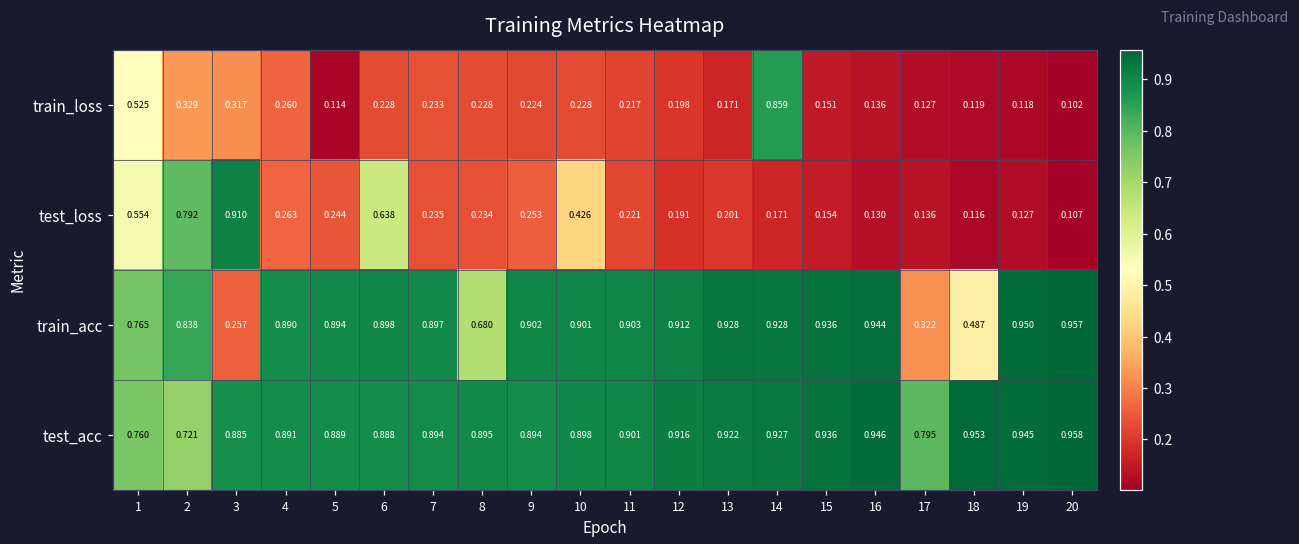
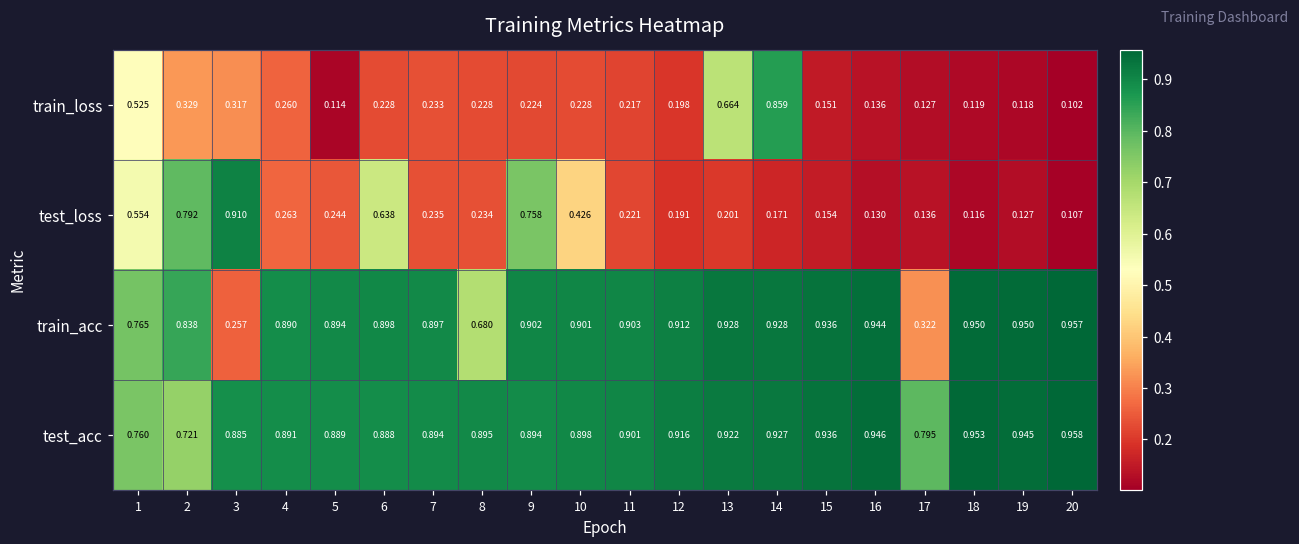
  {
    "train_loss": {
      "1": 0.525,
      "2": 0.329,
      "3": 0.317,
      "4": 0.260,
      "5": 0.114,
      "6": 0.228,
      "7": 0.233,
      "8": 0.228,
      "9": 0.224,
      "10": 0.228,
      "11": 0.217,
      "12": 0.198,
-     "13": 0.171,
+     "13": 0.664,
      "14": 0.859,
      "15": 0.151,
      "16": 0.136,
      "17": 0.127,
      "18": 0.119,
      "19": 0.118,
      "20": 0.102
    },
    "test_loss": {
      "1": 0.554,
      "2": 0.792,
      "3": 0.910,
      "4": 0.263,
      "5": 0.244,
      "6": 0.638,
      "7": 0.235,
      "8": 0.234,
-     "9": 0.253,
+     "9": 0.758,
      "10": 0.426,
      "11": 0.221,
      "12": 0.191,
      "13": 0.201,
      "14": 0.171,
      "15": 0.154,
      "16": 0.130,
      "17": 0.136,
      "18": 0.116,
      "19": 0.127,
      "20": 0.107
    },
    "train_acc": {
      "1": 0.765,
      "2": 0.838,
      "3": 0.257,
      "4": 0.890,
      "5": 0.894,
      "6": 0.898,
      "7": 0.897,
      "8": 0.680,
      "9": 0.902,
      "10": 0.901,
      "11": 0.903,
      "12": 0.912,
      "13": 0.928,
      "14": 0.928,
      "15": 0.936,
      "16": 0.944,
      "17": 0.322,
-     "18": 0.487,
+     "18": 0.950,
      "19": 0.950,
      "20": 0.957
    },
    "test_acc": {
      "1": 0.760,
      "2": 0.721,
      "3": 0.885,
      "4": 0.891,
      "5": 0.889,
      "6": 0.888,
      "7": 0.894,
      "8": 0.895,
      "9": 0.894,
      "10": 0.898,
      "11": 0.901,
      "12": 0.916,
      "13": 0.922,
      "14": 0.927,
      "15": 0.936,
      "16": 0.946,
      "17": 0.795,
      "18": 0.953,
      "19": 0.945,
      "20": 0.958
    }
  }
